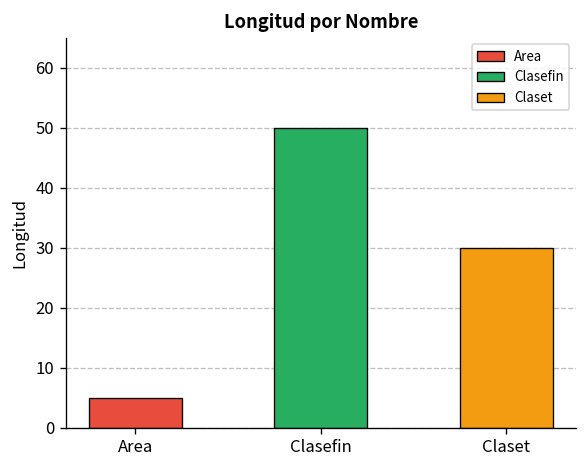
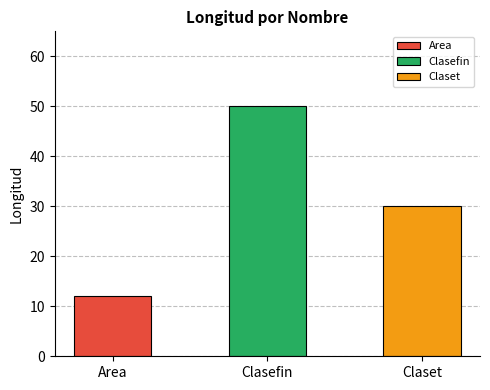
  {
-   "Area": 5,
+   "Area": 12,
    "Clasefin": 50,
    "Claset": 30
  }
